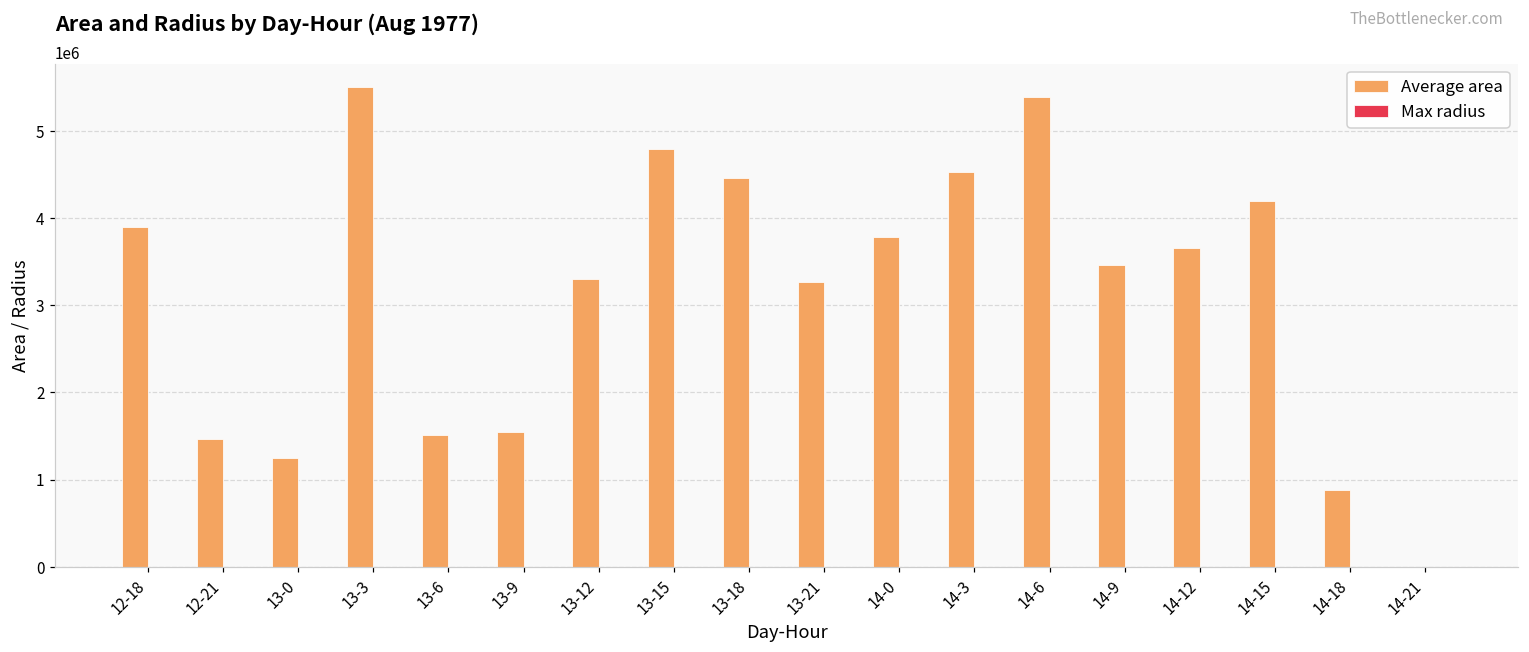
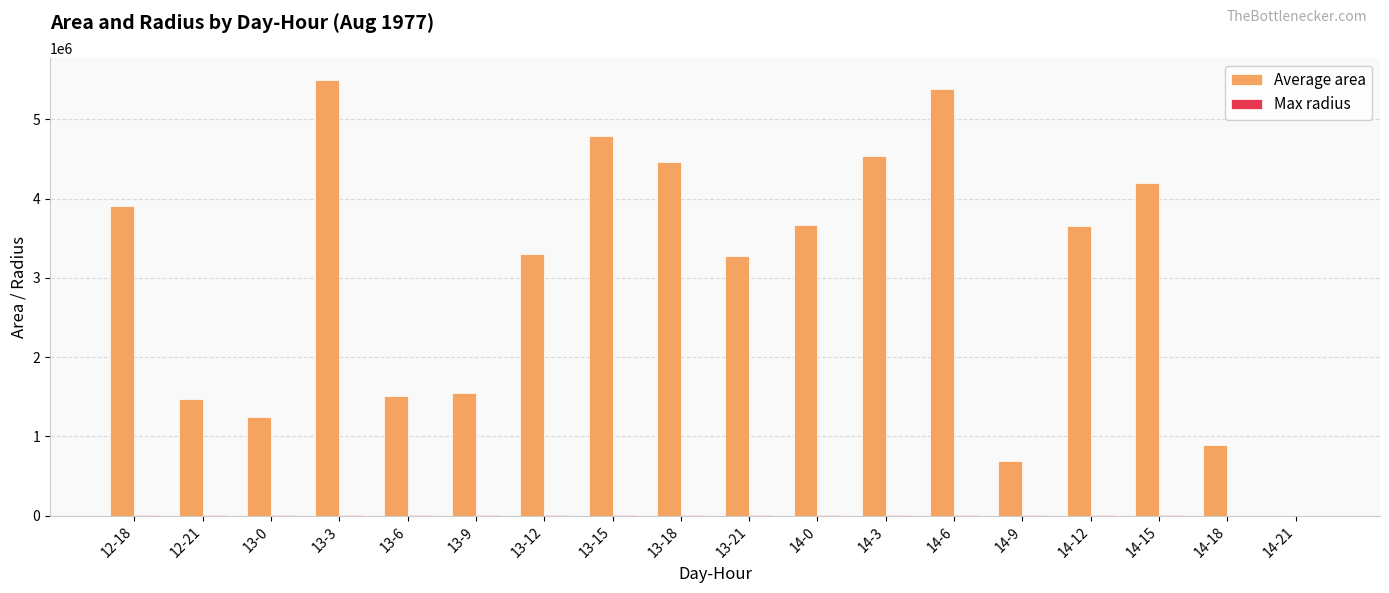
  {
    "Average area": {
      "12-18": 3900000,
      "12-21": 1500000,
      "13-0": 1200000,
      "13-3": 5500000,
      "13-6": 1500000,
      "13-9": 1500000,
      "13-12": 3300000,
      "13-15": 4800000,
      "13-18": 4500000,
      "13-21": 3300000,
-     "14-0": 3800000,
+     "14-0": 3700000,
      "14-3": 4500000,
      "14-6": 5400000,
-     "14-9": 3500000,
+     "14-9": 700000,
      "14-12": 3700000,
      "14-15": 4200000,
      "14-18": 900000,
      "14-21": 0
    },
    "Max radius": {
      "14-21": 0
    }
  }
